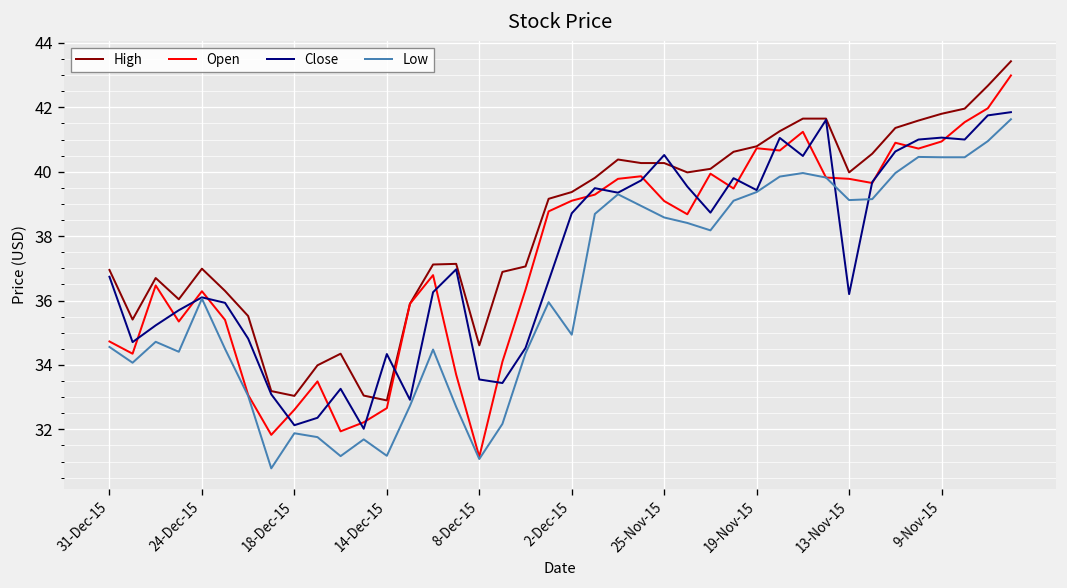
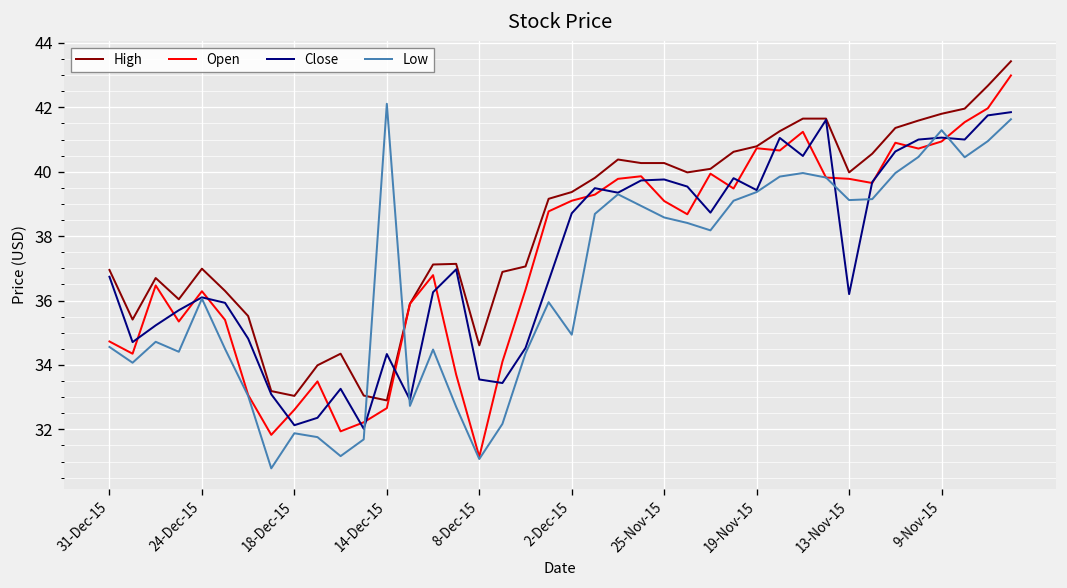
  {
    "High": {
      "31-Dec-15": 37.0,
      "24-Dec-15": 37.0,
      "18-Dec-15": 33.0,
      "14-Dec-15": 32.9,
      "8-Dec-15": 34.6,
      "2-Dec-15": 39.4,
      "25-Nov-15": 40.3,
      "13-Nov-15": 40.0,
      "9-Nov-15": 41.8
    },
    "Open": {
      "31-Dec-15": 34.7,
      "24-Dec-15": 36.3,
      "18-Dec-15": 32.6,
      "14-Dec-15": 32.7,
      "2-Dec-15": 39.1,
      "25-Nov-15": 39.1,
      "13-Nov-15": 39.8,
      "9-Nov-15": 40.9
    },
    "Close": {
      "31-Dec-15": 36.7,
      "18-Dec-15": 32.1,
      "14-Dec-15": 34.3,
      "8-Dec-15": 33.6,
      "2-Dec-15": 38.7,
-     "25-Nov-15": 40.5,
+     "25-Nov-15": 39.8,
      "13-Nov-15": 36.2,
      "9-Nov-15": 41.1
    },
    "Low": {
      "31-Dec-15": 34.6,
      "18-Dec-15": 31.9,
-     "14-Dec-15": 31.2,
+     "14-Dec-15": 42.1,
      "2-Dec-15": 34.9,
      "25-Nov-15": 38.6,
      "13-Nov-15": 39.1,
-     "9-Nov-15": 40.5
+     "9-Nov-15": 41.3
    }
  }
